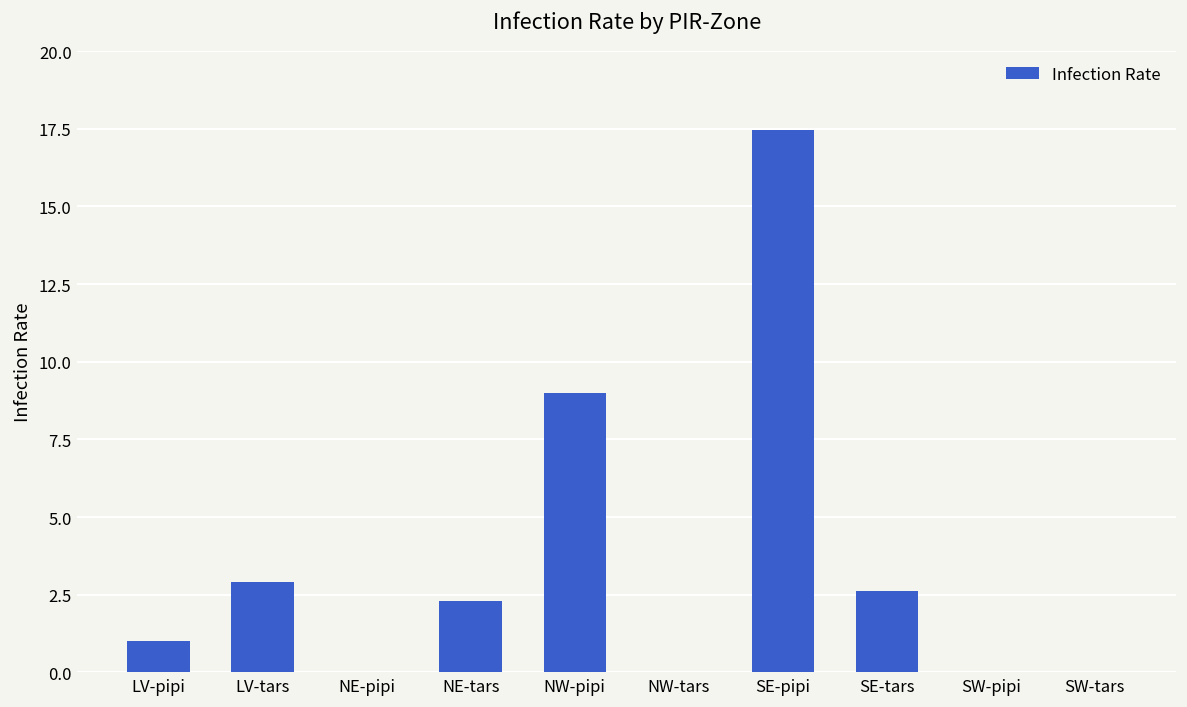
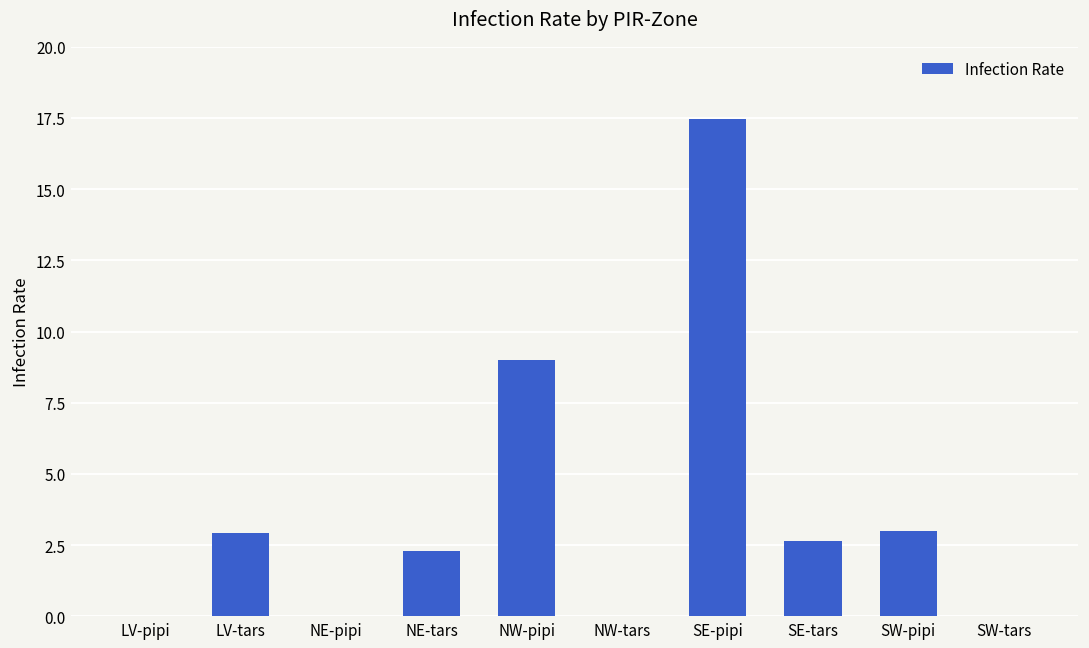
  {
-   "LV-pipi": 1,
+   "LV-pipi": 0,
    "LV-tars": 3,
    "NE-pipi": 0,
    "NE-tars": 2.3,
    "NW-pipi": 9,
    "NW-tars": 0,
    "SE-pipi": 17.5,
    "SE-tars": 2.6,
-   "SW-pipi": 0,
+   "SW-pipi": 3,
    "SW-tars": 0
  }
